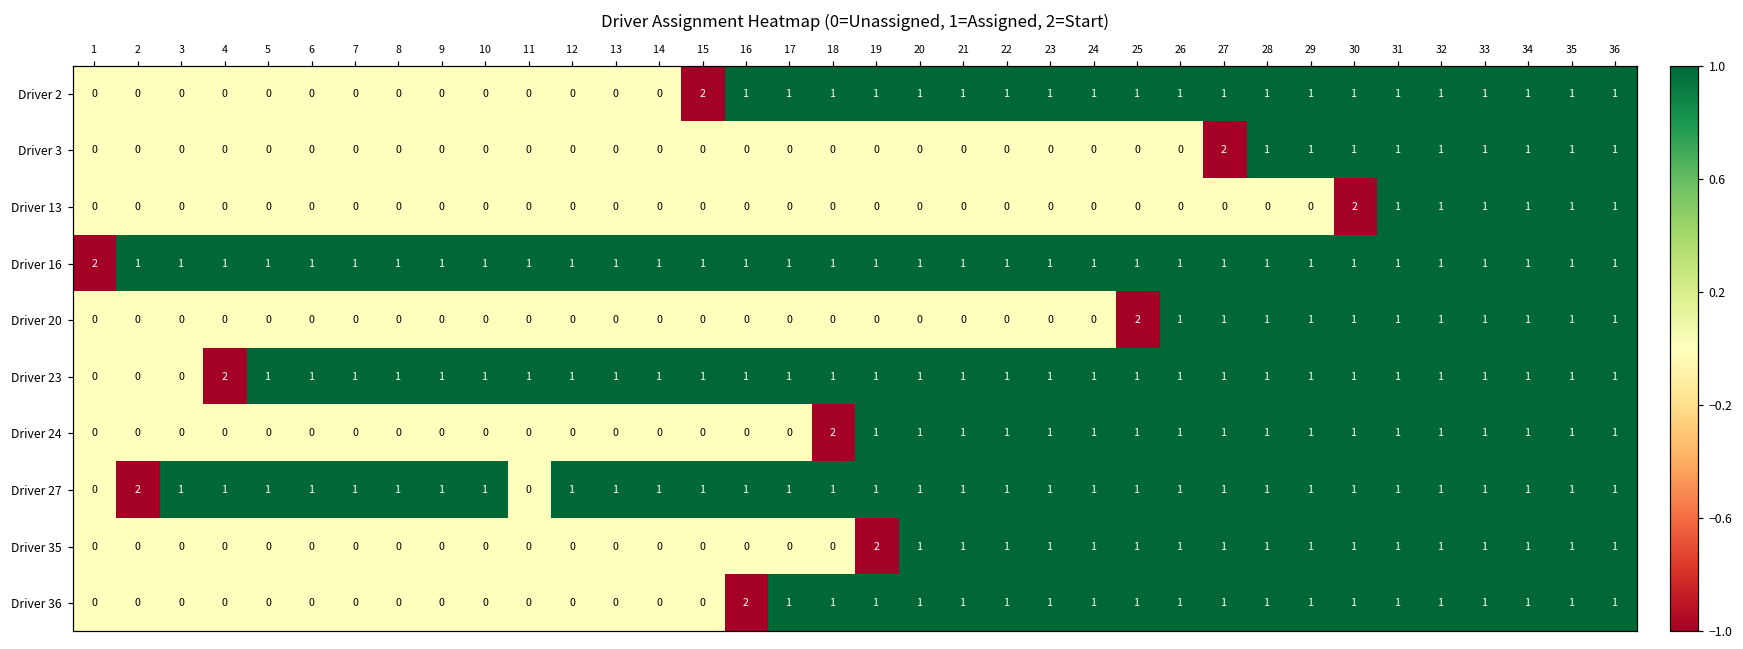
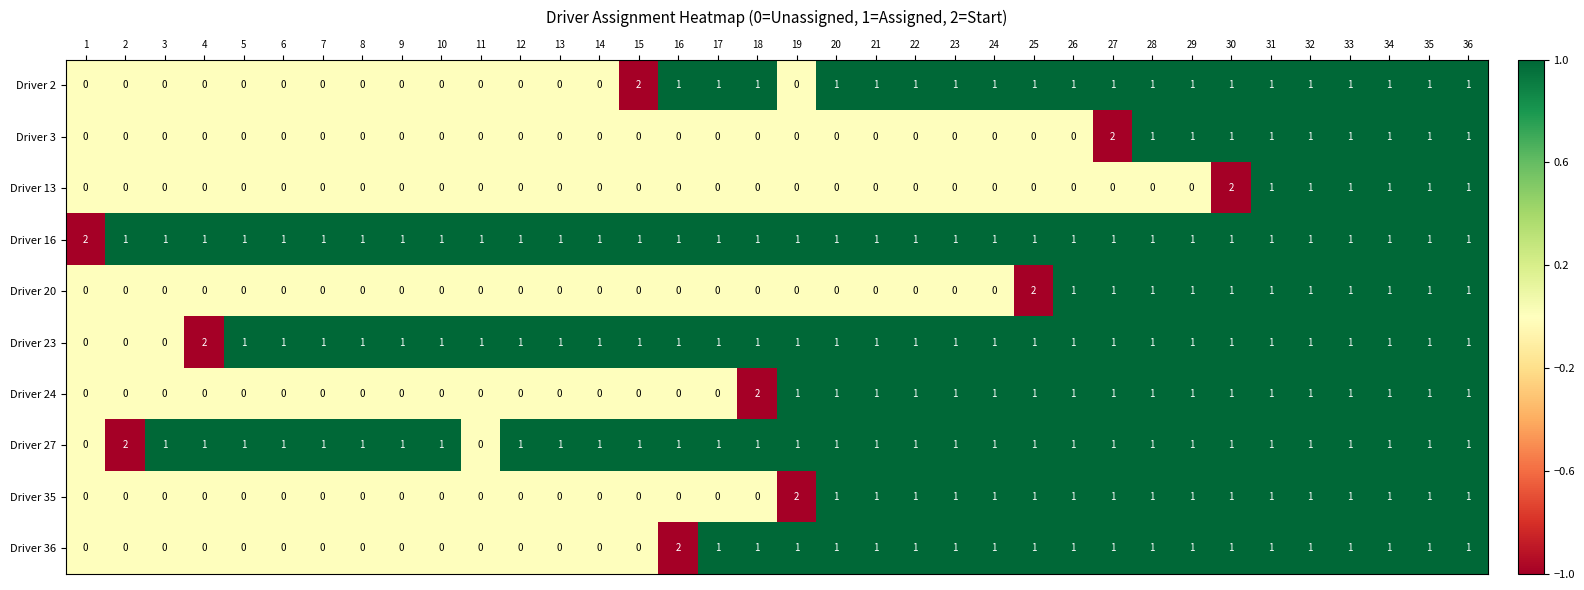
  {
    "Driver 2": {
      "1": 0,
      "2": 0,
      "3": 0,
      "4": 0,
      "5": 0,
      "6": 0,
      "7": 0,
      "8": 0,
      "9": 0,
      "10": 0,
      "11": 0,
      "12": 0,
      "13": 0,
      "14": 0,
      "15": 2,
      "16": 1,
      "17": 1,
      "18": 1,
-     "19": 1,
+     "19": 0,
      "20": 1,
      "21": 1,
      "22": 1,
      "23": 1,
      "24": 1,
      "25": 1,
      "26": 1,
      "27": 1,
      "28": 1,
      "29": 1,
      "30": 1,
      "31": 1,
      "32": 1,
      "33": 1,
      "34": 1,
      "35": 1,
      "36": 1
    }
  }
